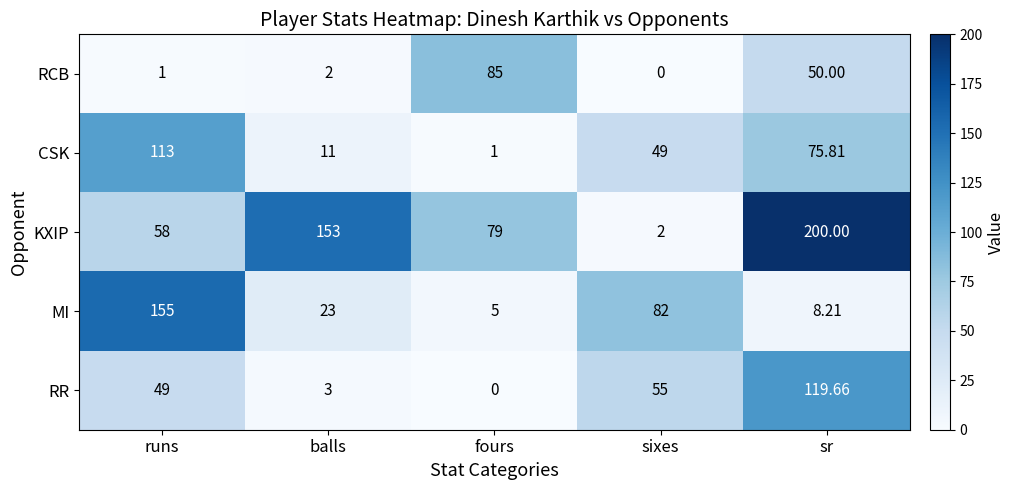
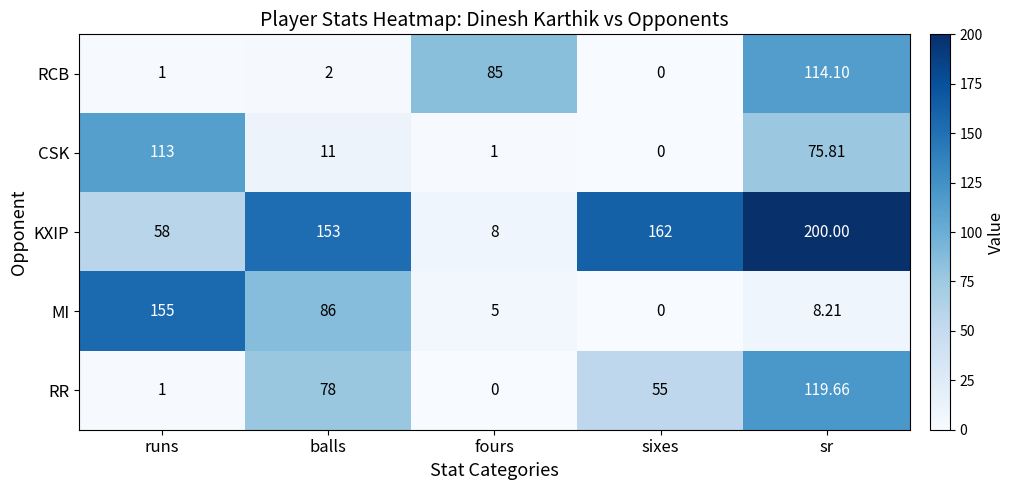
  {
    "RCB": {
      "runs": 1,
      "balls": 2,
      "fours": 85,
      "sixes": 0,
-     "sr": 50.00
+     "sr": 114.10
    },
    "CSK": {
      "runs": 113,
      "balls": 11,
      "fours": 1,
-     "sixes": 49,
+     "sixes": 0,
      "sr": 75.81
    },
    "KXIP": {
      "runs": 58,
      "balls": 153,
-     "fours": 79,
-     "sixes": 2,
+     "fours": 8,
+     "sixes": 162,
      "sr": 200.00
    },
    "MI": {
      "runs": 155,
-     "balls": 23,
+     "balls": 86,
      "fours": 5,
-     "sixes": 82,
+     "sixes": 0,
      "sr": 8.21
    },
    "RR": {
-     "runs": 49,
-     "balls": 3,
+     "runs": 1,
+     "balls": 78,
      "fours": 0,
      "sixes": 55,
      "sr": 119.66
    }
  }
